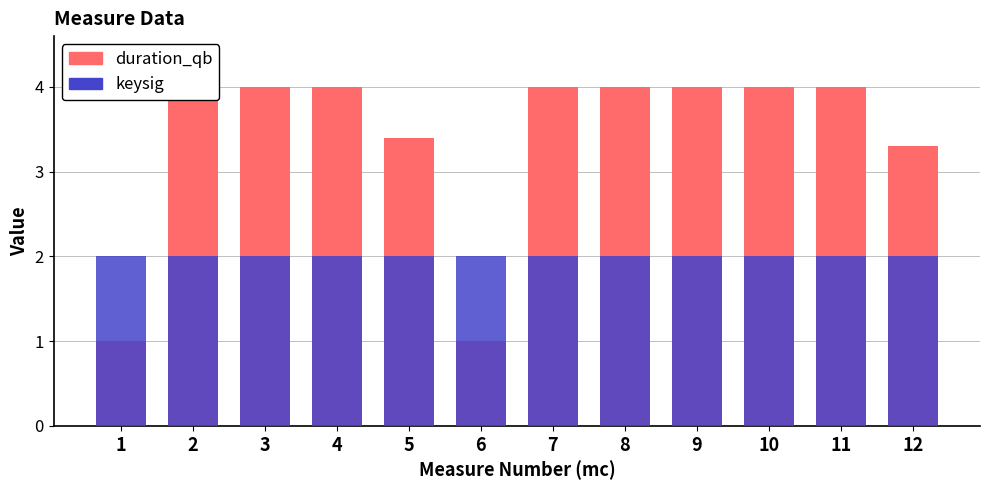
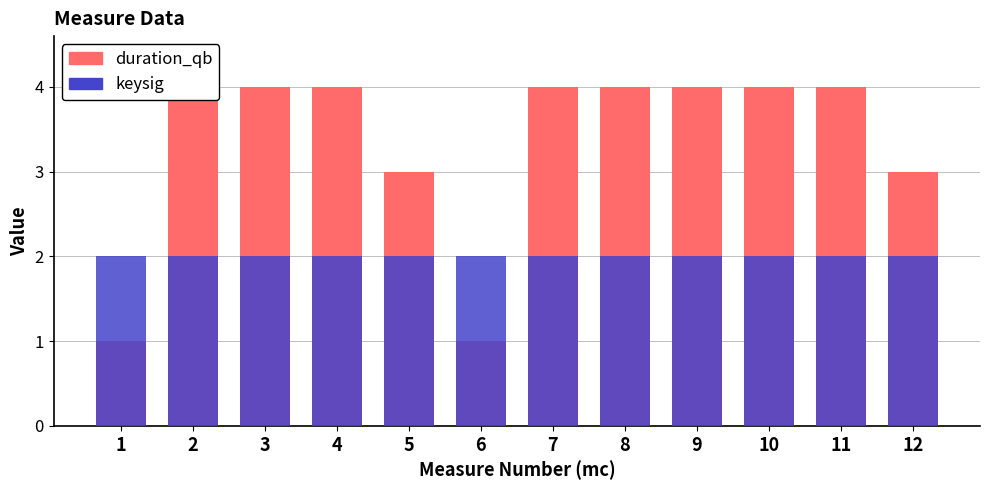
  {
    "duration_qb": {
      "3": 4.0,
      "4": 4.0,
-     "5": 3.4,
+     "5": 3.0,
      "7": 4.0,
      "8": 4.0,
      "9": 4.0,
      "10": 4.0,
      "11": 4.0,
-     "12": 3.3
+     "12": 3.0
    },
    "keysig": {
      "1": 2.0,
      "6": 2.0
    }
  }
